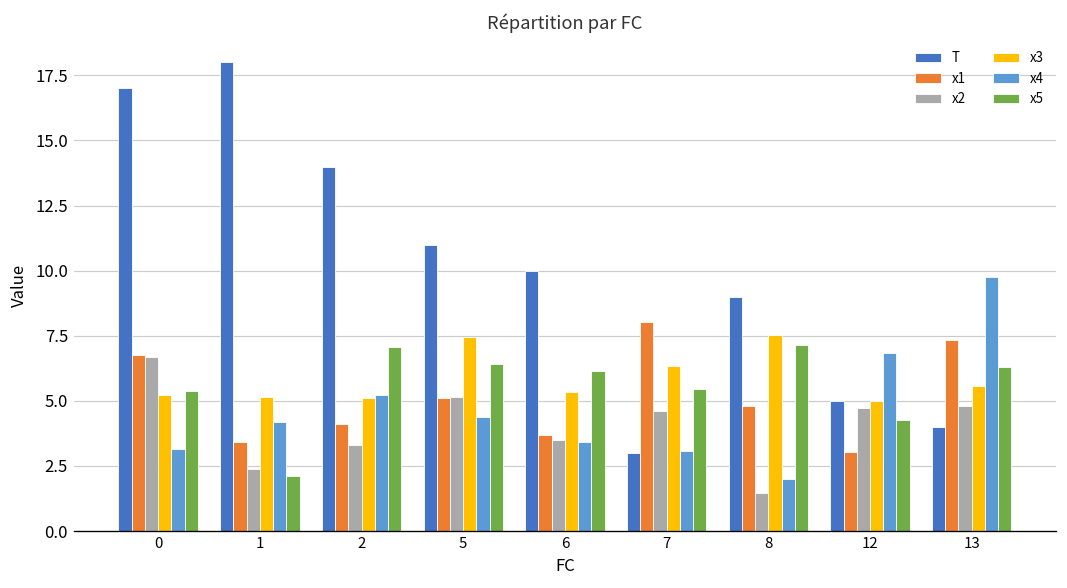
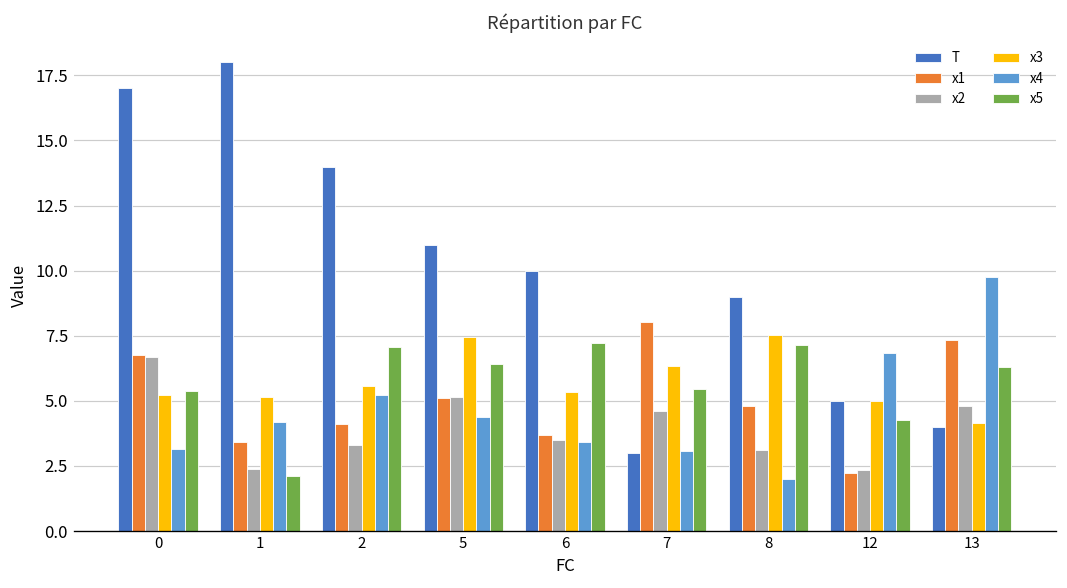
  {
    "x1": {
      "0": 6.8,
      "1": 3.4,
      "2": 4.1,
      "5": 5.1,
      "6": 3.7,
      "7": 8.0,
      "8": 4.8,
-     "12": 3.0,
+     "12": 2.2,
      "13": 7.4
    },
    "x2": {
      "0": 6.7,
      "1": 2.4,
      "2": 3.3,
      "5": 5.2,
      "6": 3.5,
      "7": 4.6,
-     "8": 1.5,
-     "12": 4.7,
+     "8": 3.1,
+     "12": 2.3,
      "13": 4.8
    },
    "x3": {
      "0": 5.2,
      "1": 5.1,
-     "2": 5.1,
+     "2": 5.6,
      "5": 7.5,
      "6": 5.3,
      "7": 6.3,
      "8": 7.5,
      "12": 5.0,
-     "13": 5.6
+     "13": 4.2
    },
    "x5": {
      "0": 5.4,
      "1": 2.1,
      "2": 7.1,
      "5": 6.4,
-     "6": 6.2,
+     "6": 7.2,
      "7": 5.4,
      "8": 7.1,
      "12": 4.3,
      "13": 6.3
    }
  }
